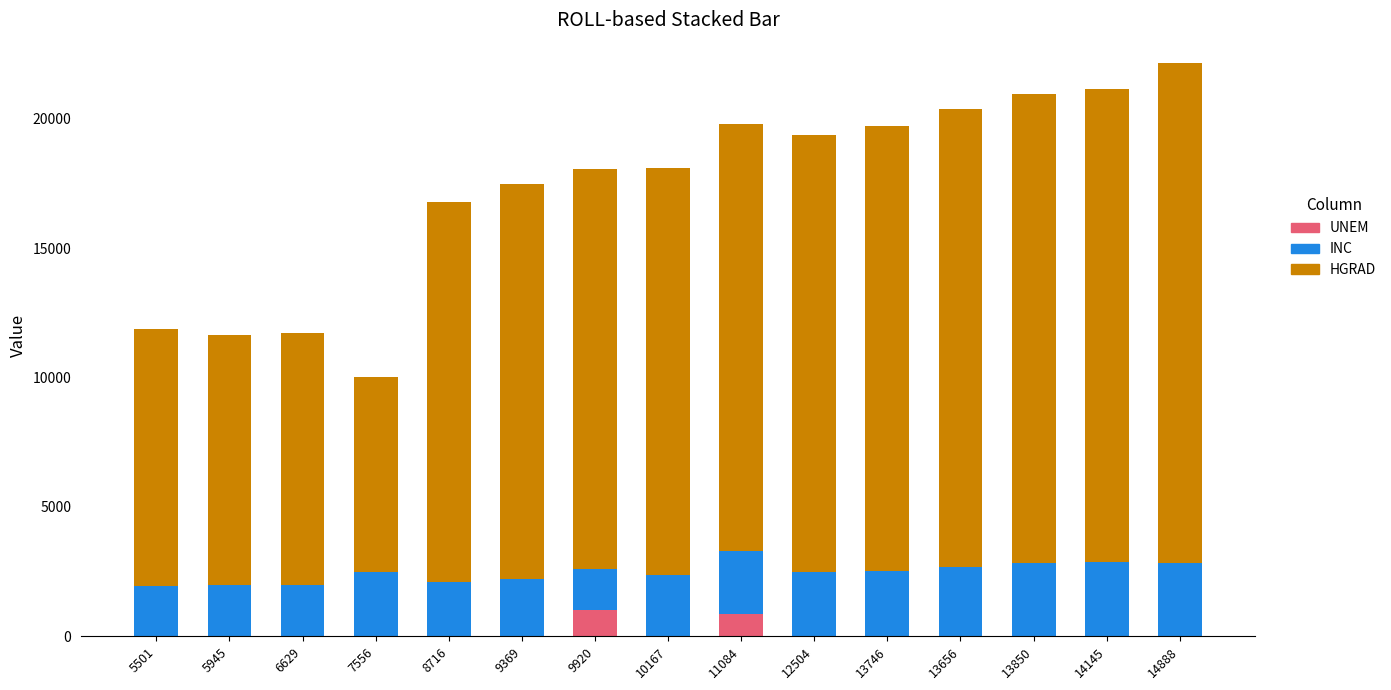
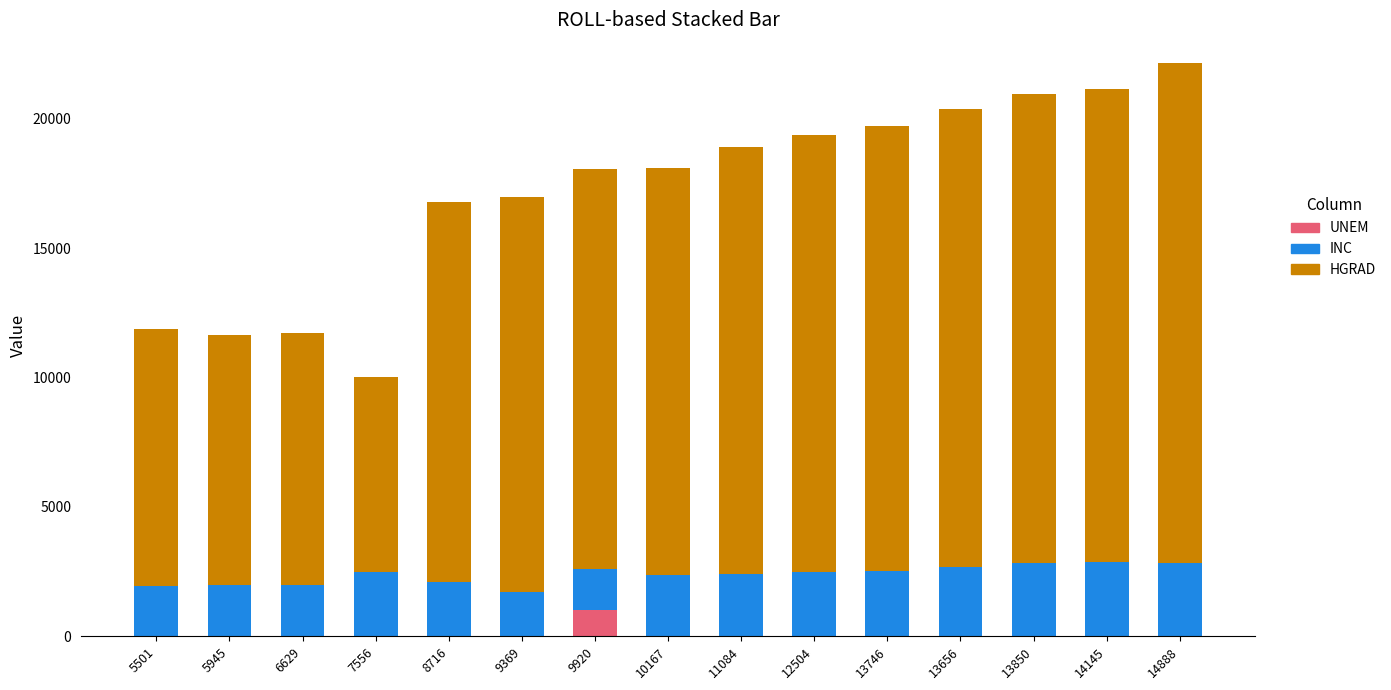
  {
    "UNEM": {
      "9920": 1000,
-     "11084": 900
+     "11084": 0
    },
    "INC": {
      "5501": 1900,
      "5945": 2000,
      "6629": 2000,
      "7556": 2500,
      "8716": 2100,
-     "9369": 2200,
+     "9369": 1700,
      "9920": 1600,
      "10167": 2400,
      "11084": 2400,
      "12504": 2500,
      "13746": 2500,
      "13656": 2700,
      "13850": 2800,
      "14145": 2900,
      "14888": 2800
    },
    "HGRAD": {
      "5501": 9900,
      "5945": 9700,
      "6629": 9700,
      "7556": 7600,
      "8716": 14700,
      "9369": 15300,
      "9920": 15500,
      "10167": 15700,
      "11084": 16500,
      "12504": 16900,
      "13746": 17200,
      "13656": 17700,
      "13850": 18100,
      "14145": 18300,
      "14888": 19300
    }
  }
